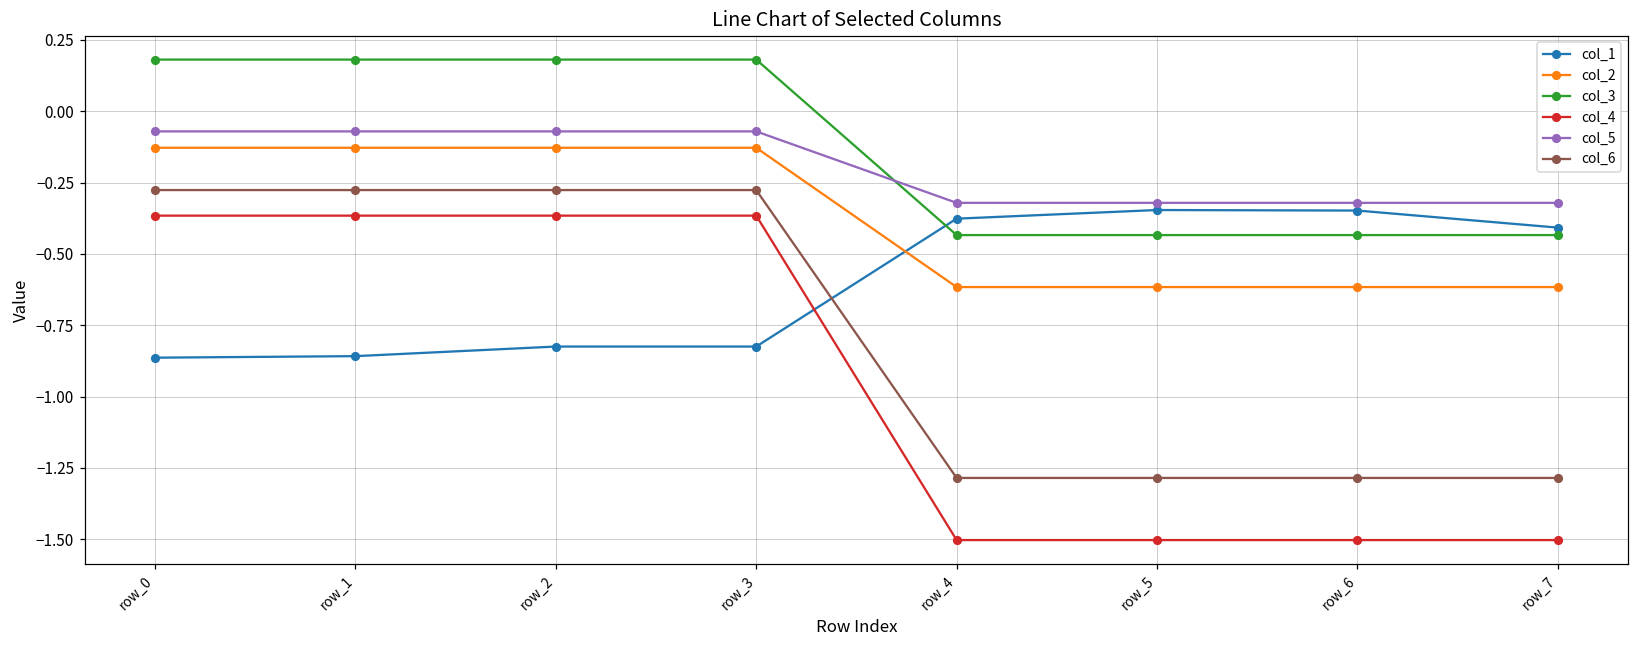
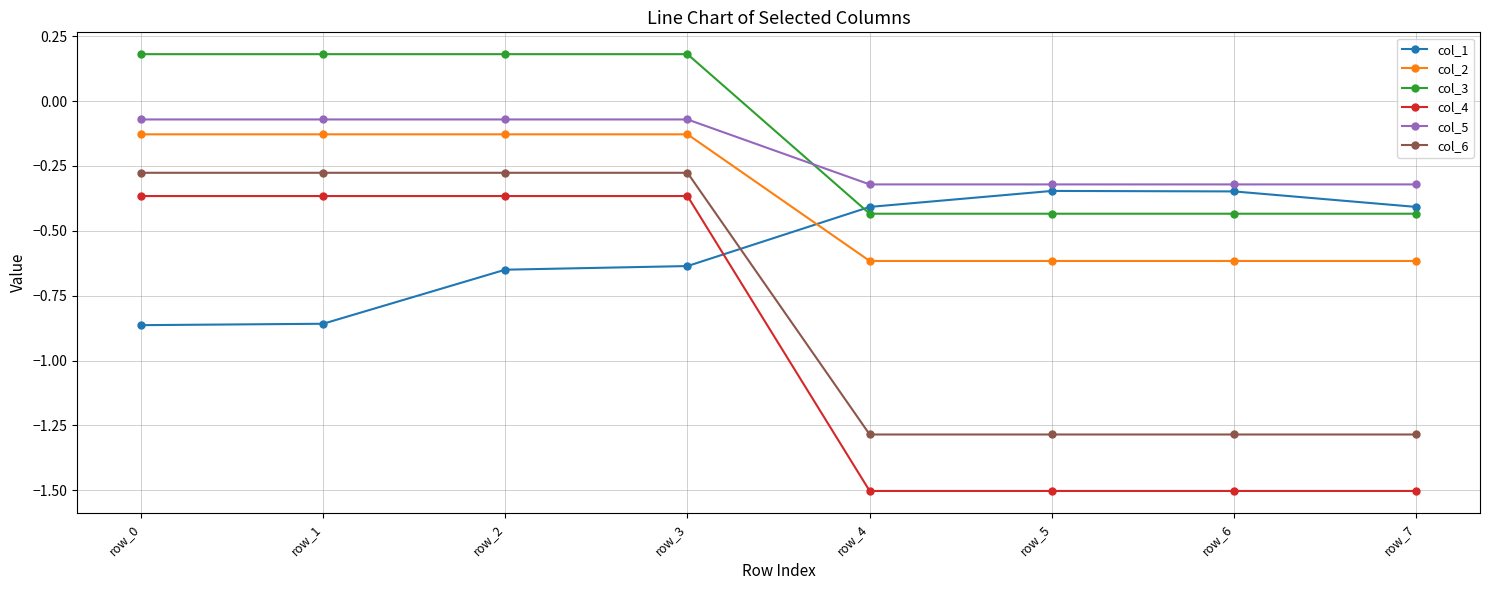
  {
    "col_1": {
      "row_0": -0.86,
      "row_1": -0.86,
-     "row_2": -0.82,
-     "row_3": -0.82,
-     "row_4": -0.38,
+     "row_2": -0.65,
+     "row_3": -0.64,
+     "row_4": -0.41,
      "row_5": -0.35,
      "row_6": -0.35,
      "row_7": -0.41
    },
    "col_2": {
      "row_0": -0.13,
      "row_1": -0.13,
      "row_2": -0.13,
      "row_3": -0.13,
      "row_4": -0.62,
      "row_5": -0.62,
      "row_6": -0.62,
      "row_7": -0.62
    },
    "col_3": {
      "row_0": 0.18,
      "row_1": 0.18,
      "row_2": 0.18,
      "row_3": 0.18,
      "row_4": -0.43,
      "row_5": -0.43,
      "row_6": -0.43,
      "row_7": -0.43
    },
    "col_4": {
      "row_0": -0.37,
      "row_1": -0.37,
      "row_2": -0.37,
      "row_3": -0.37,
      "row_4": -1.50,
      "row_5": -1.50,
      "row_6": -1.50,
      "row_7": -1.50
    },
    "col_5": {
      "row_0": -0.07,
      "row_1": -0.07,
      "row_2": -0.07,
      "row_3": -0.07,
      "row_4": -0.32,
      "row_5": -0.32,
      "row_6": -0.32,
      "row_7": -0.32
    },
    "col_6": {
      "row_0": -0.28,
      "row_1": -0.28,
      "row_2": -0.28,
      "row_3": -0.28,
      "row_4": -1.28,
      "row_5": -1.28,
      "row_6": -1.28,
      "row_7": -1.28
    }
  }
